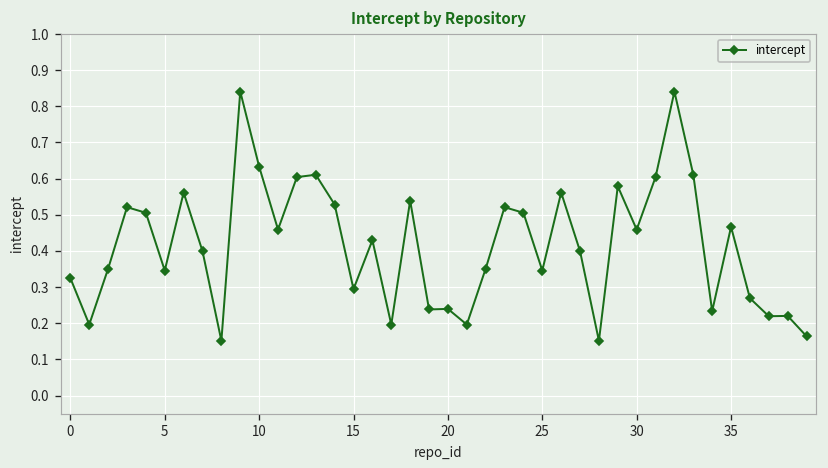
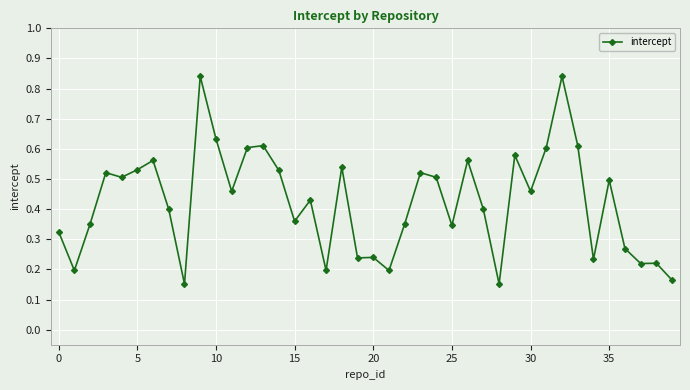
  {
    "0": 0.32,
-   "5": 0.35,
+   "5": 0.53,
    "10": 0.63,
-   "15": 0.29,
+   "15": 0.36,
    "20": 0.24,
    "25": 0.35,
    "30": 0.46,
-   "35": 0.47
+   "35": 0.50
  }
